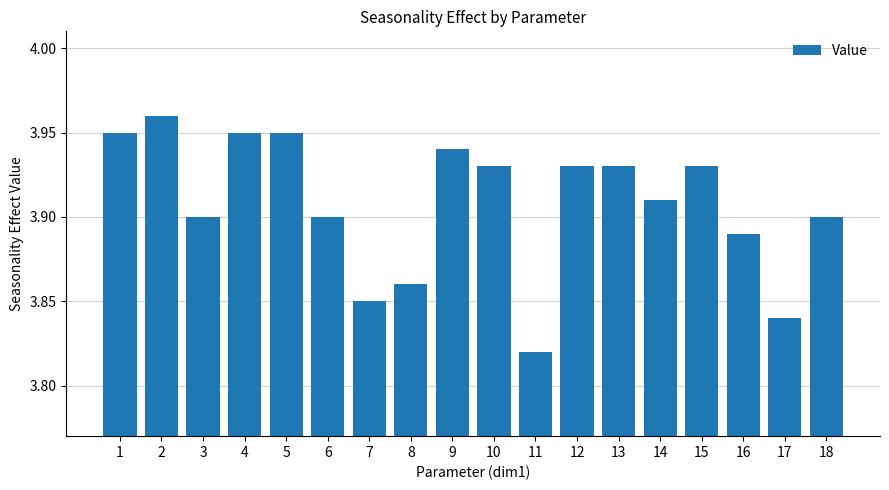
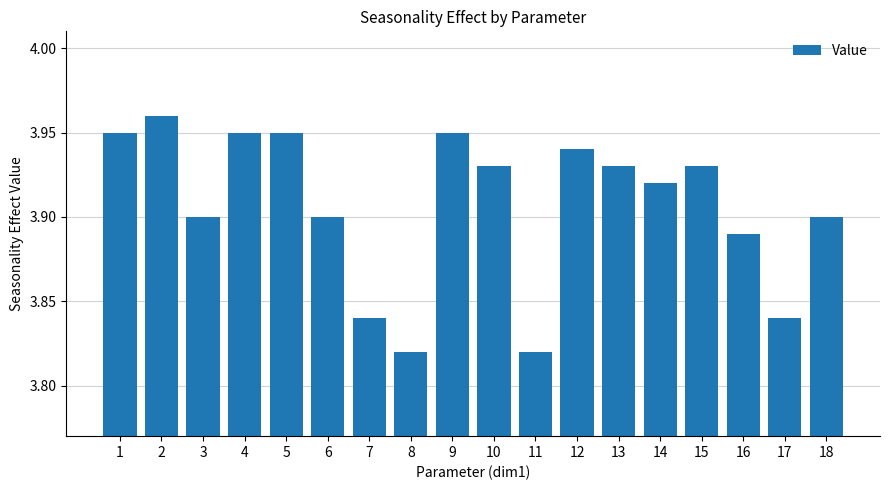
  {
    "1": 3.95,
    "2": 3.96,
    "3": 3.90,
    "4": 3.95,
    "5": 3.95,
    "6": 3.90,
-   "7": 3.85,
-   "8": 3.86,
-   "9": 3.94,
+   "7": 3.84,
+   "8": 3.82,
+   "9": 3.95,
    "10": 3.93,
    "11": 3.82,
-   "12": 3.93,
+   "12": 3.94,
    "13": 3.93,
-   "14": 3.91,
+   "14": 3.92,
    "15": 3.93,
    "16": 3.89,
    "17": 3.84,
    "18": 3.90
  }
